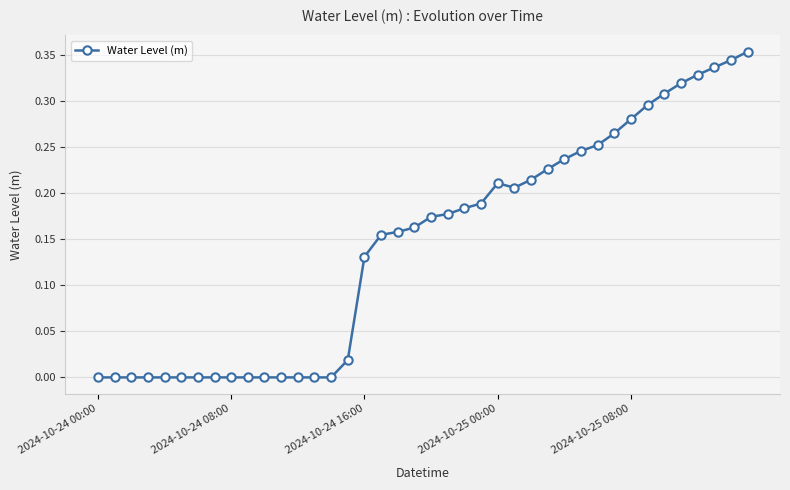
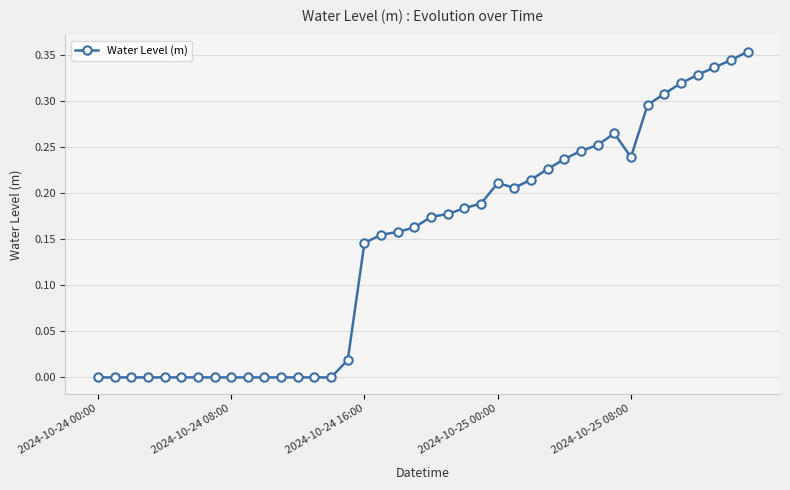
  {
    "2024-10-24 00:00": 0.00,
    "2024-10-24 08:00": 0.00,
-   "2024-10-24 16:00": 0.13,
+   "2024-10-24 16:00": 0.15,
    "2024-10-25 00:00": 0.21,
-   "2024-10-25 08:00": 0.28
+   "2024-10-25 08:00": 0.24
  }
